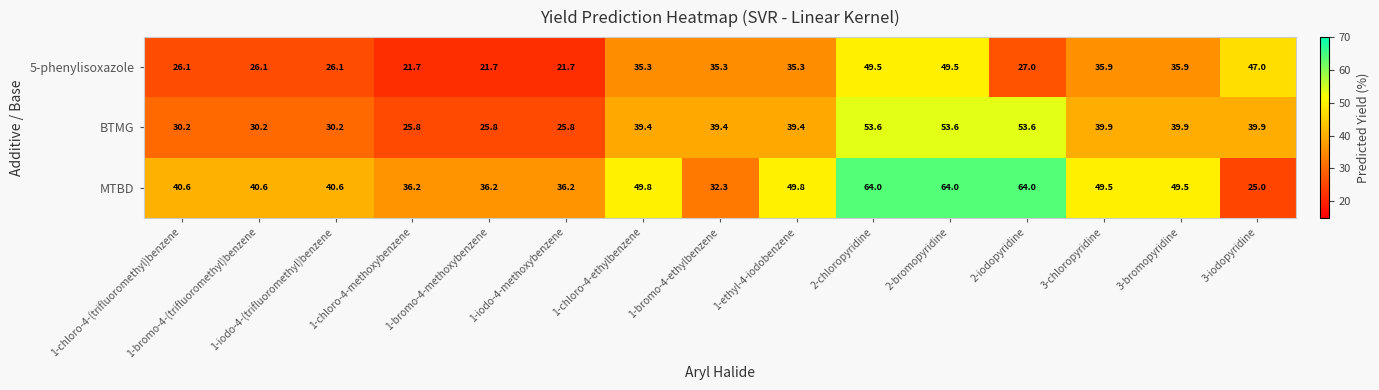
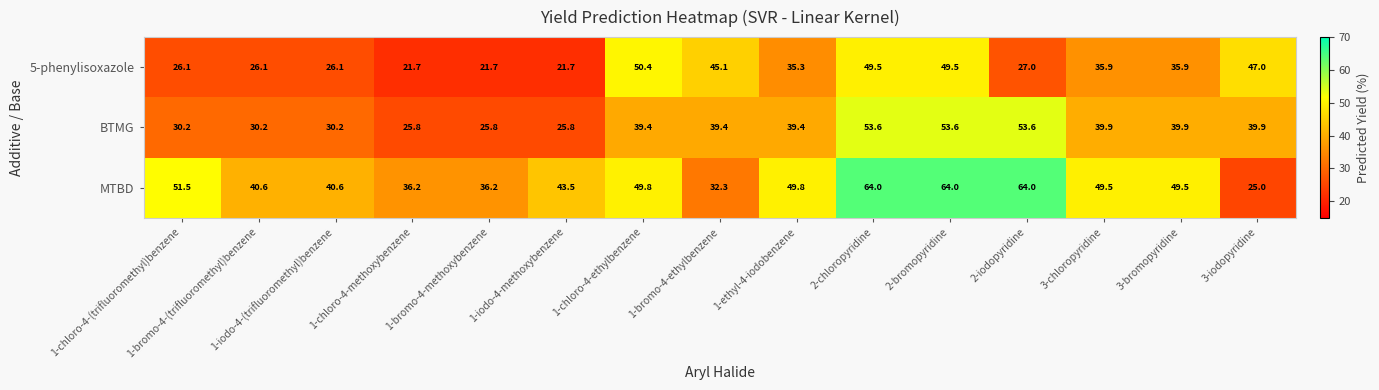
  {
    "5-phenylisoxazole": {
      "1-chloro-4-(trifluoromethyl)benzene": 26.1,
      "1-bromo-4-(trifluoromethyl)benzene": 26.1,
      "1-iodo-4-(trifluoromethyl)benzene": 26.1,
      "1-chloro-4-methoxybenzene": 21.7,
      "1-bromo-4-methoxybenzene": 21.7,
      "1-iodo-4-methoxybenzene": 21.7,
-     "1-chloro-4-ethylbenzene": 35.3,
-     "1-bromo-4-ethylbenzene": 35.3,
+     "1-chloro-4-ethylbenzene": 50.4,
+     "1-bromo-4-ethylbenzene": 45.1,
      "1-ethyl-4-iodobenzene": 35.3,
      "2-chloropyridine": 49.5,
      "2-bromopyridine": 49.5,
      "2-iodopyridine": 27.0,
      "3-chloropyridine": 35.9,
      "3-bromopyridine": 35.9,
      "3-iodopyridine": 47.0
    },
    "BTMG": {
      "1-chloro-4-(trifluoromethyl)benzene": 30.2,
      "1-bromo-4-(trifluoromethyl)benzene": 30.2,
      "1-iodo-4-(trifluoromethyl)benzene": 30.2,
      "1-chloro-4-methoxybenzene": 25.8,
      "1-bromo-4-methoxybenzene": 25.8,
      "1-iodo-4-methoxybenzene": 25.8,
      "1-chloro-4-ethylbenzene": 39.4,
      "1-bromo-4-ethylbenzene": 39.4,
      "1-ethyl-4-iodobenzene": 39.4,
      "2-chloropyridine": 53.6,
      "2-bromopyridine": 53.6,
      "2-iodopyridine": 53.6,
      "3-chloropyridine": 39.9,
      "3-bromopyridine": 39.9,
      "3-iodopyridine": 39.9
    },
    "MTBD": {
-     "1-chloro-4-(trifluoromethyl)benzene": 40.6,
+     "1-chloro-4-(trifluoromethyl)benzene": 51.5,
      "1-bromo-4-(trifluoromethyl)benzene": 40.6,
      "1-iodo-4-(trifluoromethyl)benzene": 40.6,
      "1-chloro-4-methoxybenzene": 36.2,
      "1-bromo-4-methoxybenzene": 36.2,
-     "1-iodo-4-methoxybenzene": 36.2,
+     "1-iodo-4-methoxybenzene": 43.5,
      "1-chloro-4-ethylbenzene": 49.8,
      "1-bromo-4-ethylbenzene": 32.3,
      "1-ethyl-4-iodobenzene": 49.8,
      "2-chloropyridine": 64.0,
      "2-bromopyridine": 64.0,
      "2-iodopyridine": 64.0,
      "3-chloropyridine": 49.5,
      "3-bromopyridine": 49.5,
      "3-iodopyridine": 25.0
    }
  }
